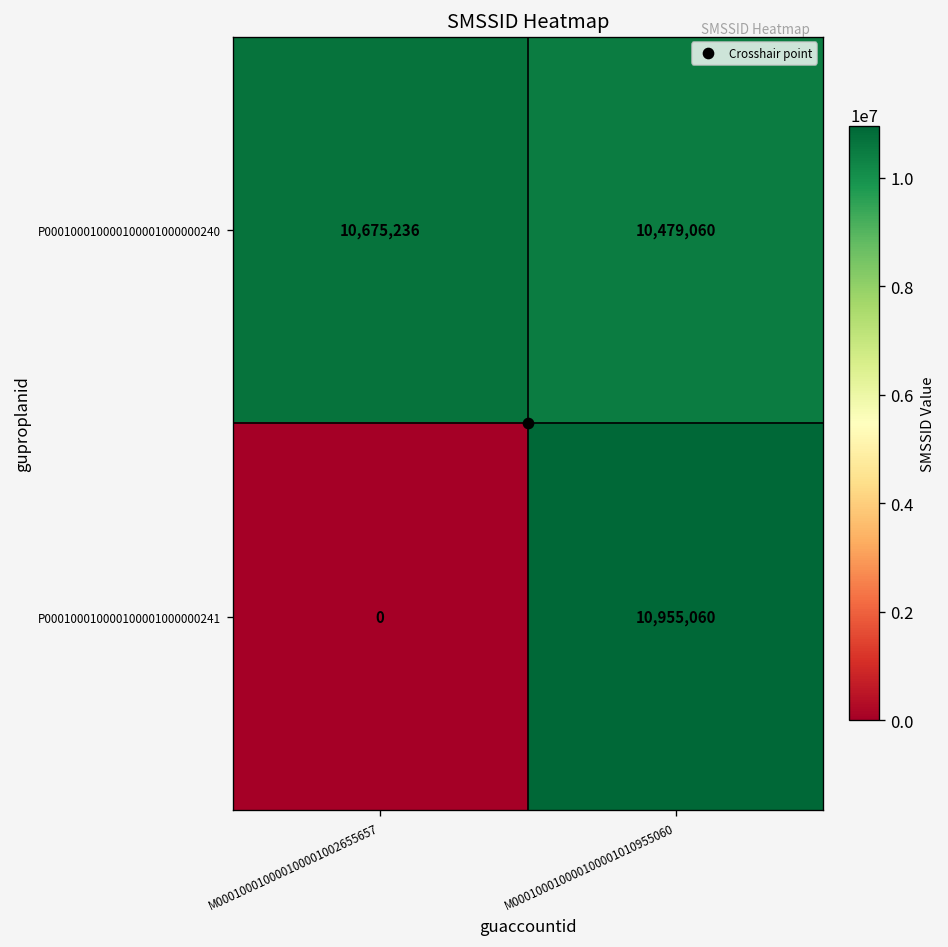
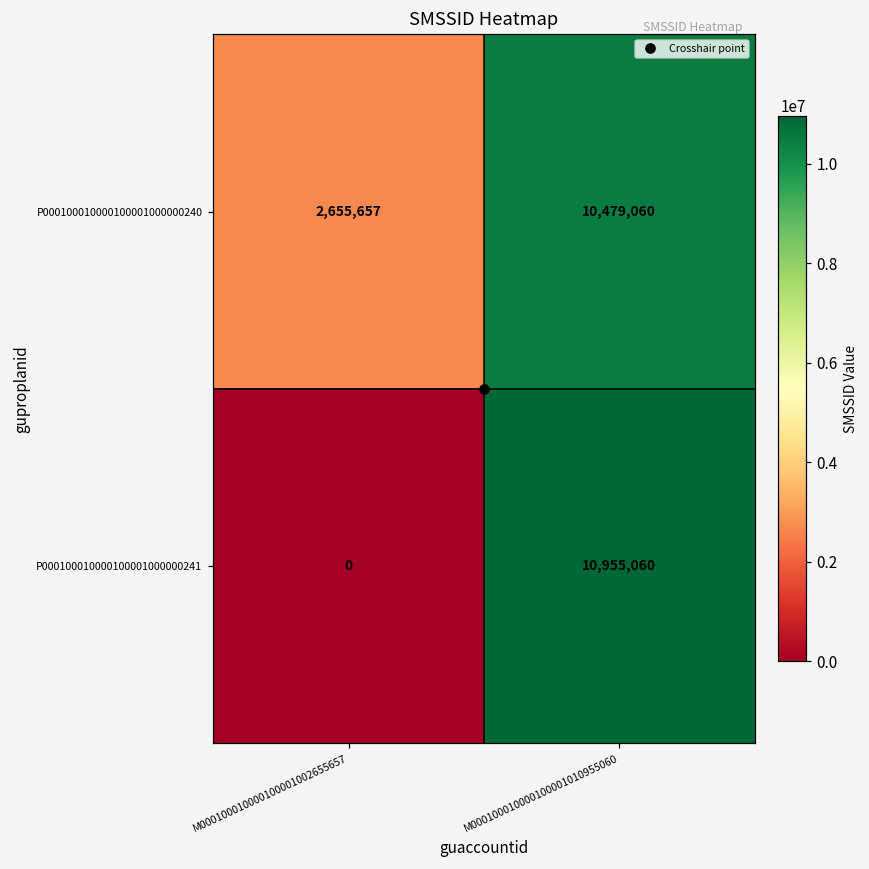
  {
    "P000100010000100001000000240": {
-     "M000100010000100001002655657": "10,675,236",
+     "M000100010000100001002655657": "2,655,657",
      "M000100010000100001010955060": "10,479,060"
    },
    "P000100010000100001000000241": {
      "M000100010000100001002655657": "0",
      "M000100010000100001010955060": "10,955,060"
    }
  }
